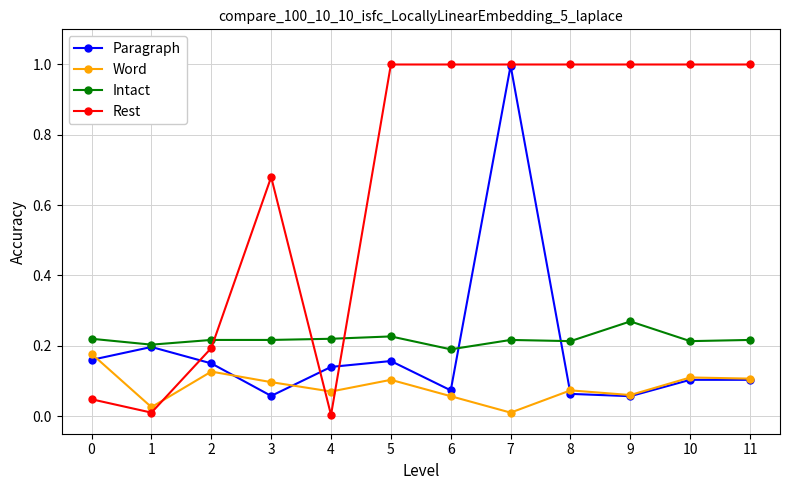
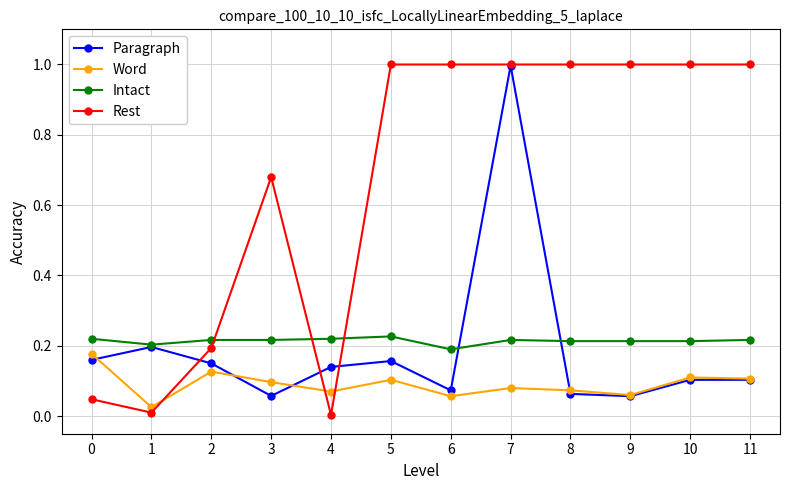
  {
    "Paragraph": {
      "0": 0.16,
      "2": 0.15,
      "3": 0.06,
      "4": 0.14,
      "5": 0.16,
      "6": 0.07,
      "8": 0.06
    },
    "Word": {
      "0": 0.18,
      "1": 0.03,
      "2": 0.13,
      "3": 0.10,
      "4": 0.07,
      "5": 0.10,
      "6": 0.06,
-     "7": 0.01,
+     "7": 0.08,
      "8": 0.07
    },
    "Intact": {
      "0": 0.22,
      "2": 0.22,
      "3": 0.22,
      "4": 0.22,
      "5": 0.23,
      "6": 0.19,
      "7": 0.22,
      "8": 0.21,
-     "9": 0.27,
+     "9": 0.21,
      "10": 0.21,
      "11": 0.22
    },
    "Rest": {
      "0": 0.05,
      "1": 0.01,
      "2": 0.19,
      "3": 0.68,
      "4": 0.00,
      "5": 1.00,
      "6": 1.00,
      "8": 1.00,
      "9": 1.00,
      "10": 1.00,
      "11": 1.00
    }
  }
